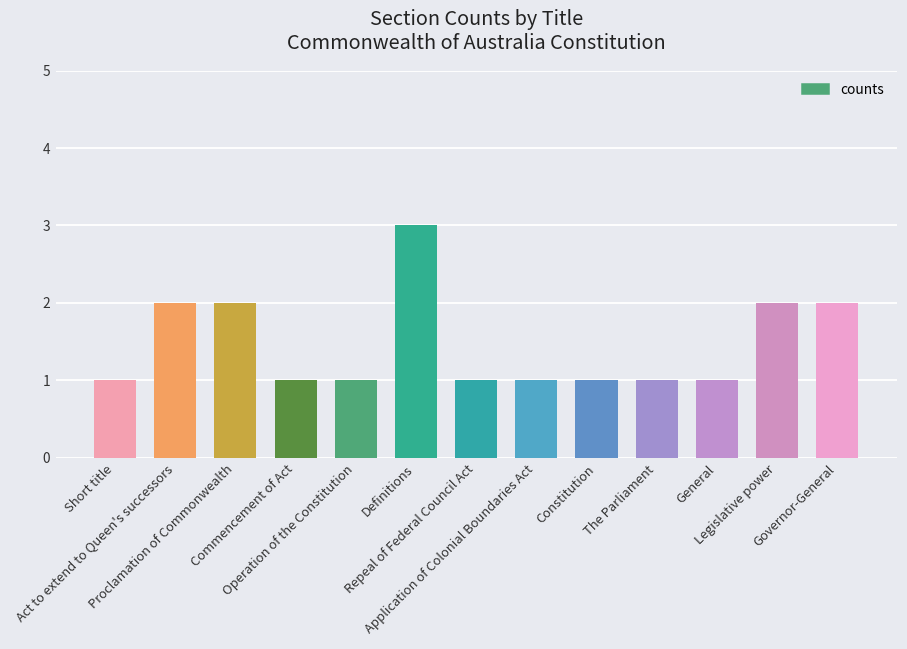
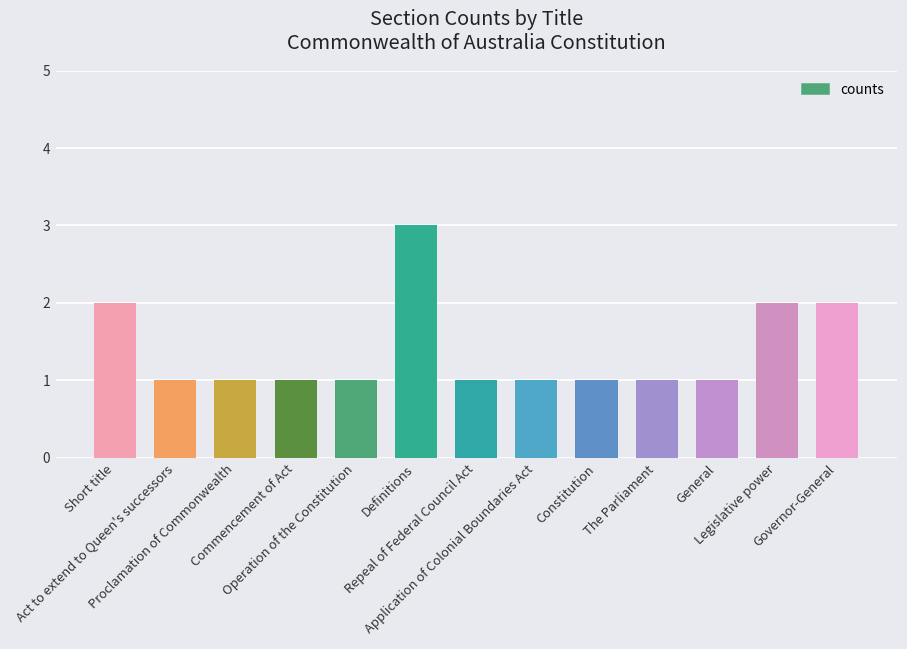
  {
-   "Short title": 1,
-   "Act to extend to Queen's successors": 2,
-   "Proclamation of Commonwealth": 2,
+   "Short title": 2,
+   "Act to extend to Queen's successors": 1,
+   "Proclamation of Commonwealth": 1,
    "Commencement of Act": 1,
    "Operation of the Constitution": 1,
    "Definitions": 3,
    "Repeal of Federal Council Act": 1,
    "Application of Colonial Boundaries Act": 1,
    "Constitution": 1,
    "The Parliament": 1,
    "General": 1,
    "Legislative power": 2,
    "Governor-General": 2
  }
